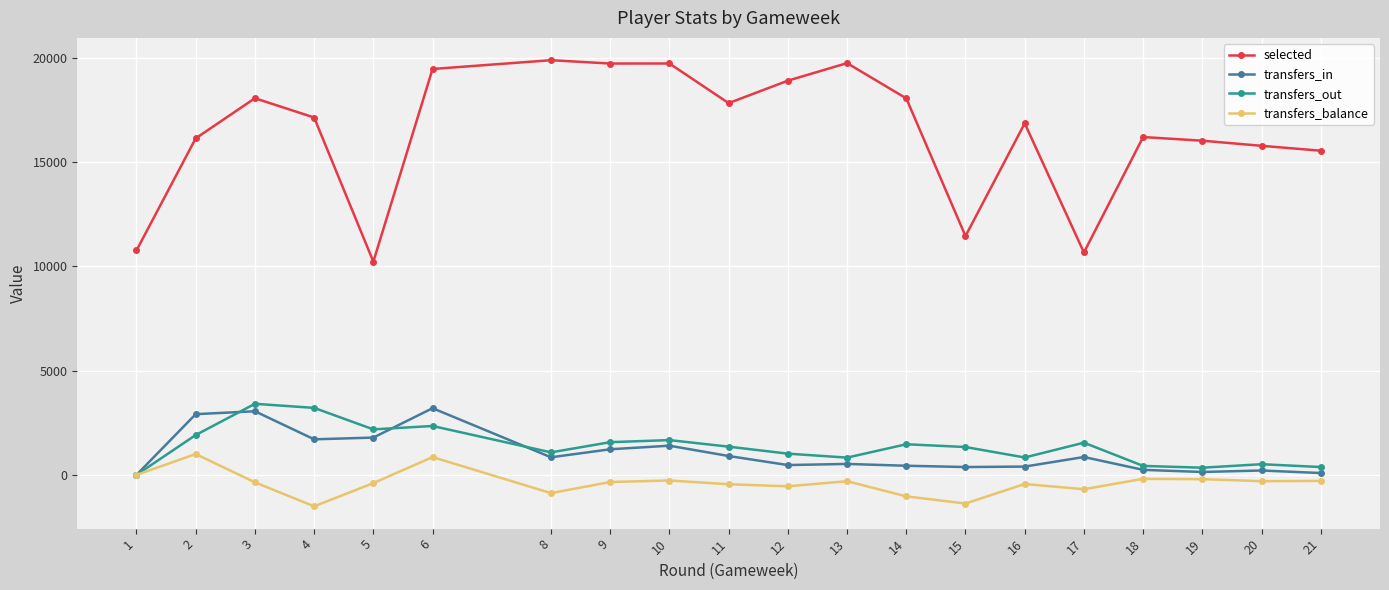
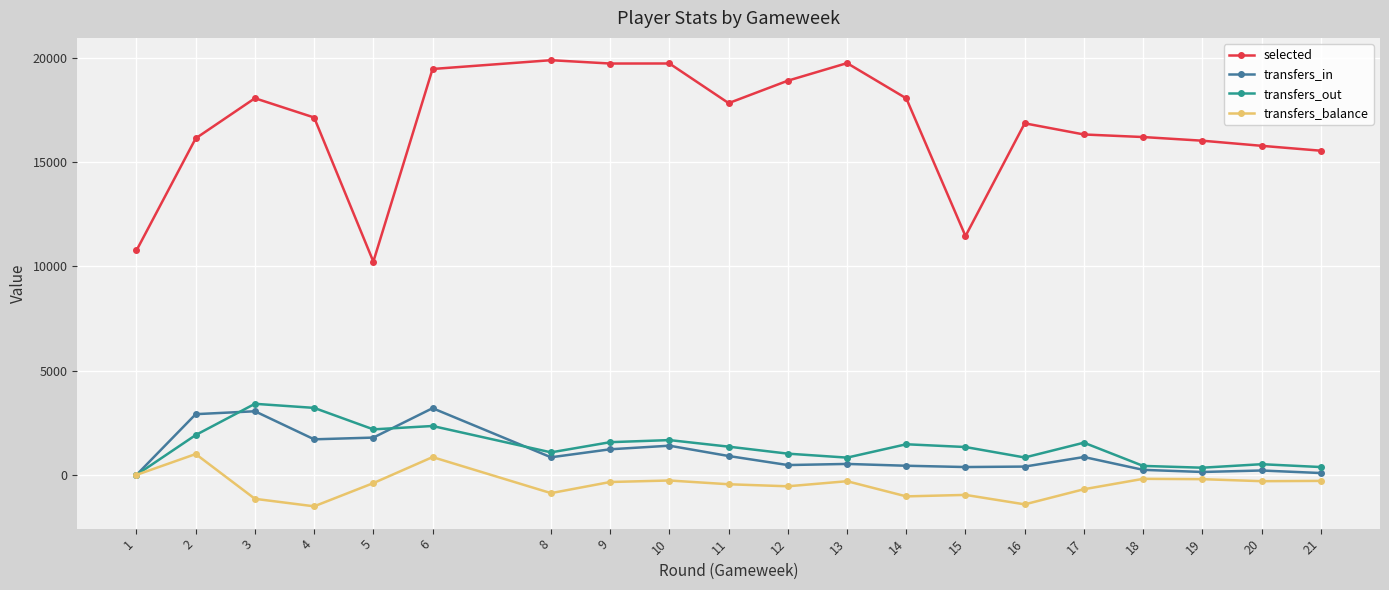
  {
    "selected": {
      "1": 10800,
      "2": 16100,
      "3": 18100,
      "4": 17100,
      "5": 10200,
      "6": 19500,
      "8": 19900,
      "9": 19700,
      "10": 19700,
      "11": 17800,
      "12": 18900,
      "13": 19800,
      "14": 18100,
      "15": 11500,
      "16": 16900,
-     "17": 10700,
+     "17": 16300,
      "18": 16200,
      "19": 16000,
      "20": 15800,
      "21": 15600
    },
    "transfers_balance": {
      "2": 1000,
-     "3": -400,
+     "3": -1100,
      "4": -1500,
      "5": -400,
      "6": 900,
      "8": -900,
      "9": -300,
      "10": -300,
      "11": -400,
      "12": -500,
      "13": -300,
      "14": -1000,
-     "15": -1400,
-     "16": -400,
+     "15": -1000,
+     "16": -1400,
      "17": -700,
      "18": -200,
      "19": -200,
      "20": -300,
      "21": -300
    }
  }
